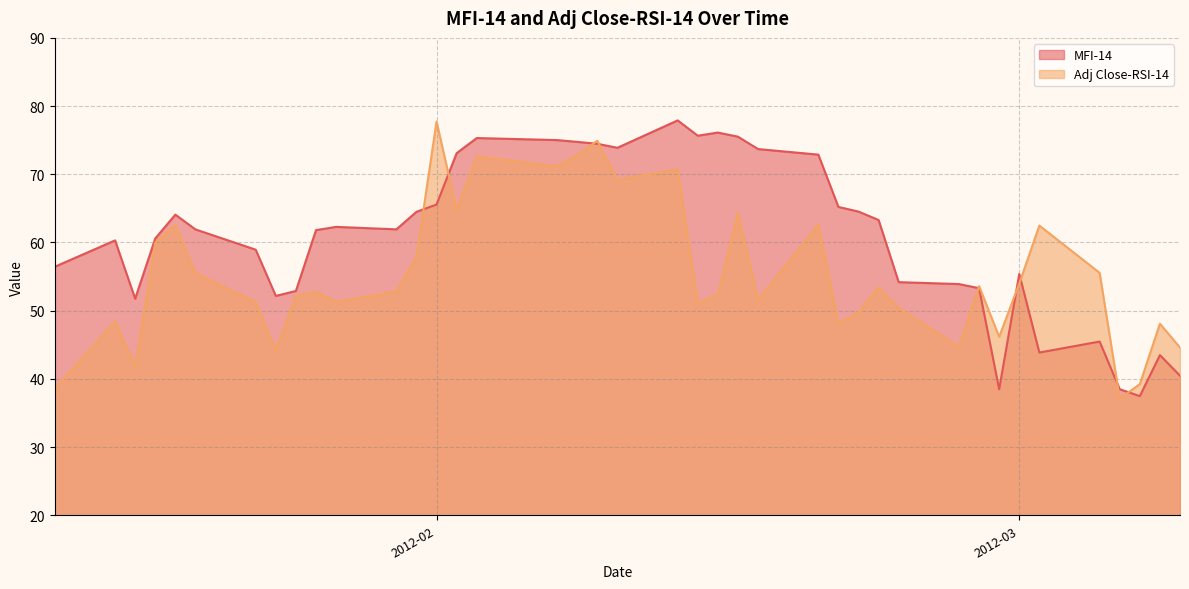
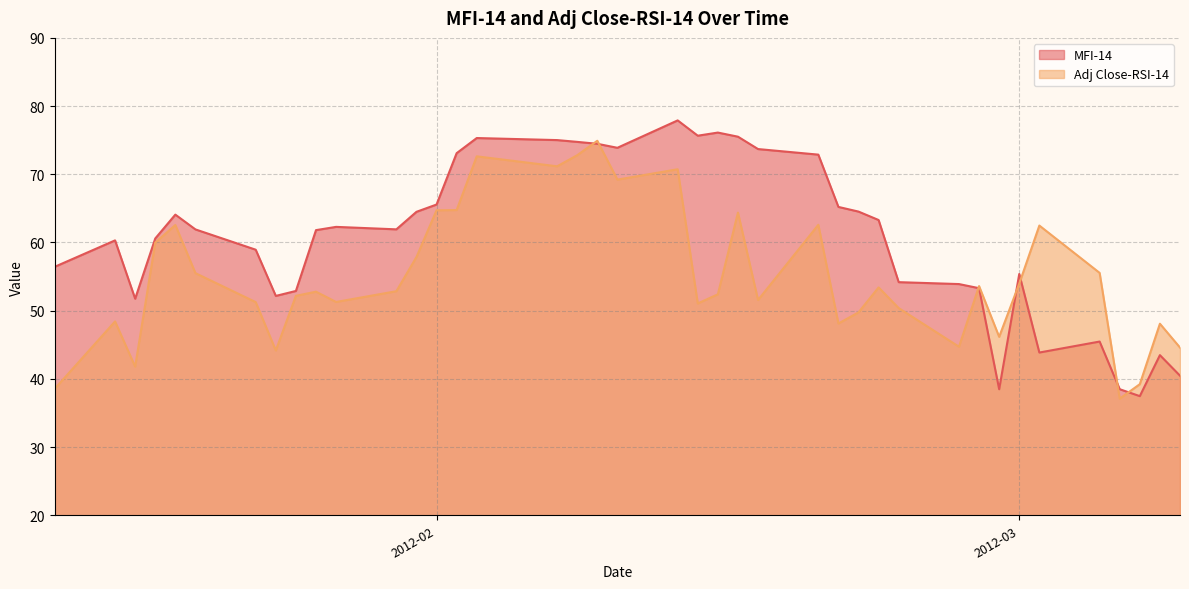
  {
    "MFI-14": {
      "2012-02": 66,
      "2012-03": 55
    },
    "Adj Close-RSI-14": {
-     "2012-02": 78,
+     "2012-02": 65,
      "2012-03": 54
    }
  }
